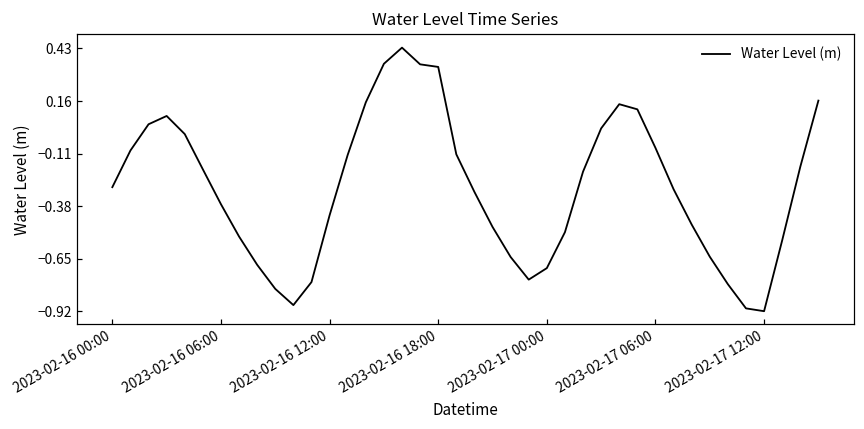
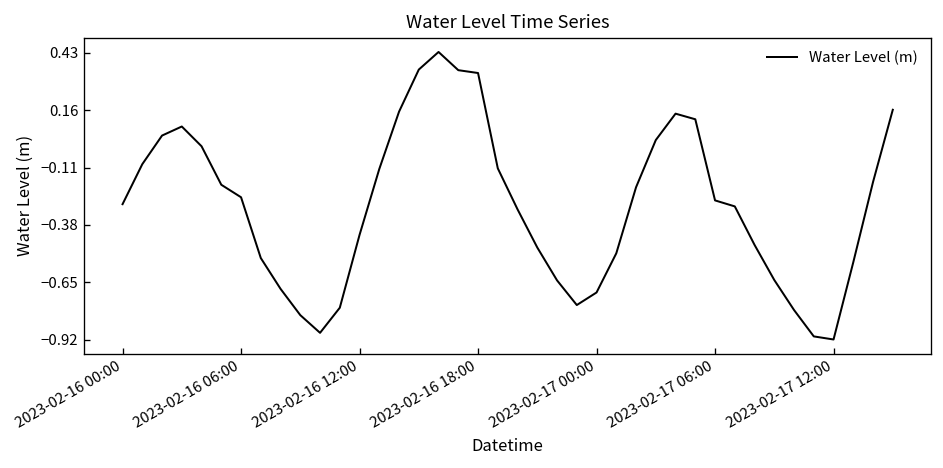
  {
    "2023-02-16 00:00": -0.28,
-   "2023-02-16 06:00": -0.37,
+   "2023-02-16 06:00": -0.25,
    "2023-02-16 12:00": -0.43,
    "2023-02-16 18:00": 0.34,
    "2023-02-17 00:00": -0.70,
-   "2023-02-17 06:00": -0.08,
+   "2023-02-17 06:00": -0.26,
    "2023-02-17 12:00": -0.92
  }
